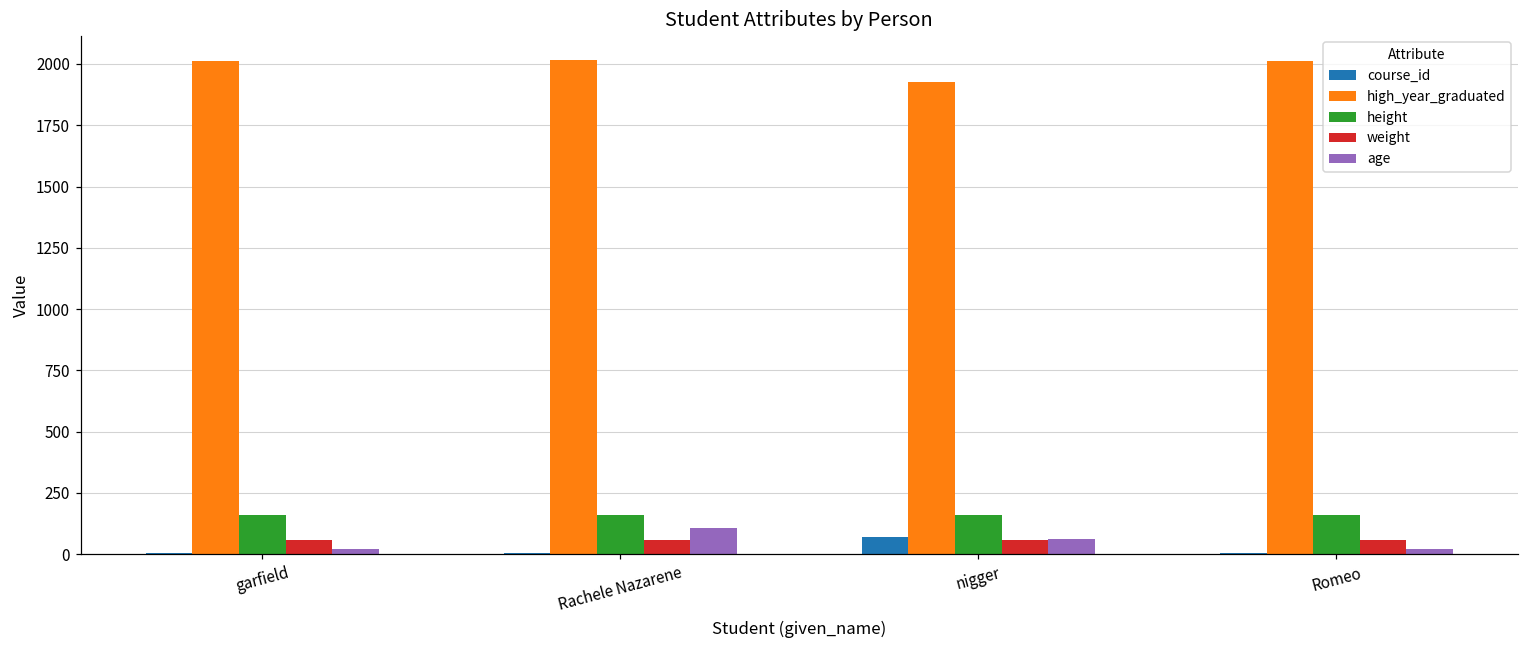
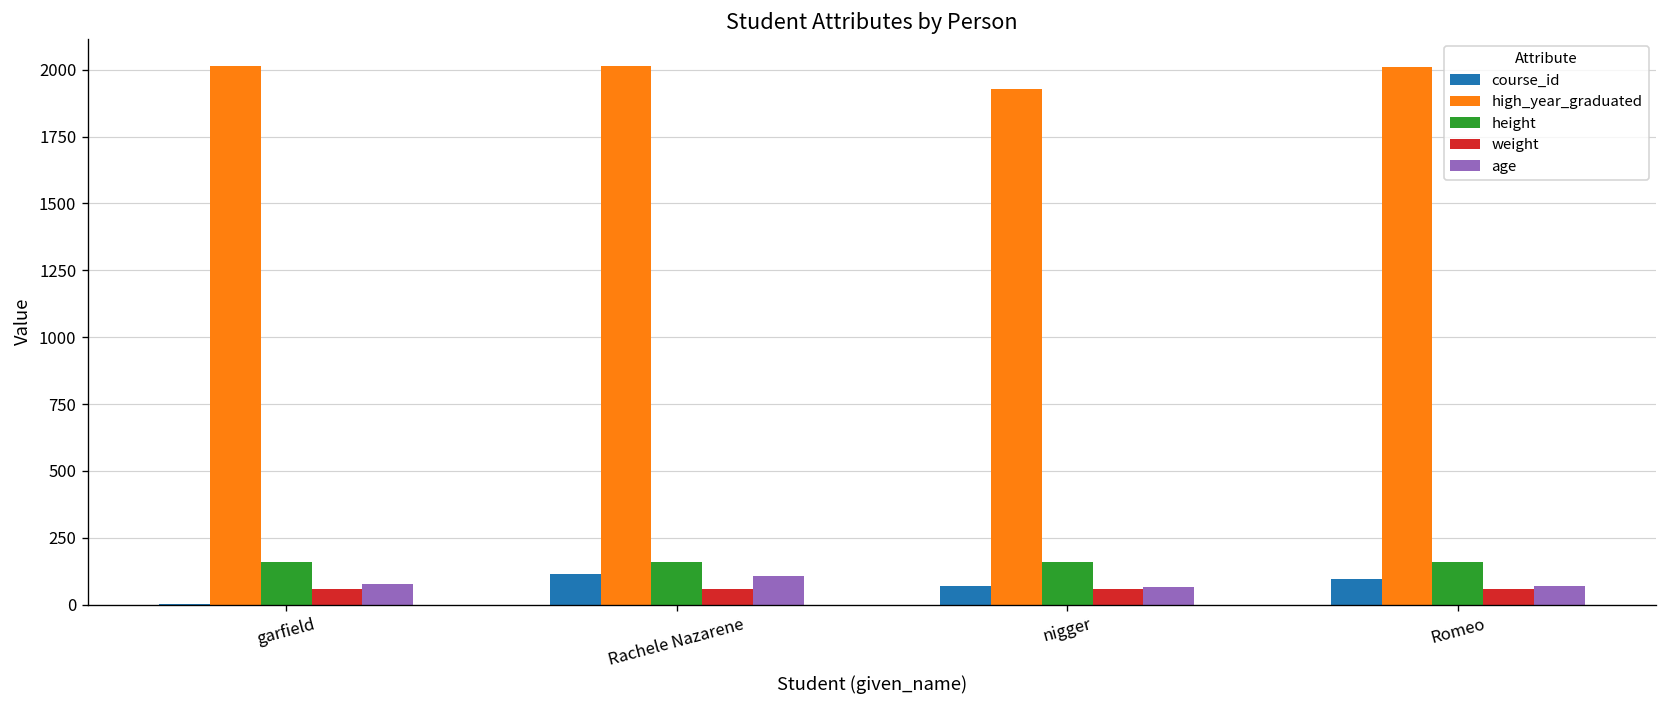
  {
    "course_id": {
-     "Rachele Nazarene": 10,
+     "Rachele Nazarene": 110,
      "nigger": 70,
-     "Romeo": 10
+     "Romeo": 100
    },
    "high_year_graduated": {
      "garfield": 2010,
      "Rachele Nazarene": 2020,
      "nigger": 1930,
      "Romeo": 2010
    },
    "height": {
      "garfield": 160,
      "Rachele Nazarene": 160,
      "nigger": 160,
      "Romeo": 160
    },
    "weight": {
      "garfield": 60,
      "Rachele Nazarene": 60,
      "nigger": 60,
      "Romeo": 60
    },
    "age": {
-     "garfield": 20,
+     "garfield": 80,
      "Rachele Nazarene": 110,
      "nigger": 60,
-     "Romeo": 20
+     "Romeo": 70
    }
  }
